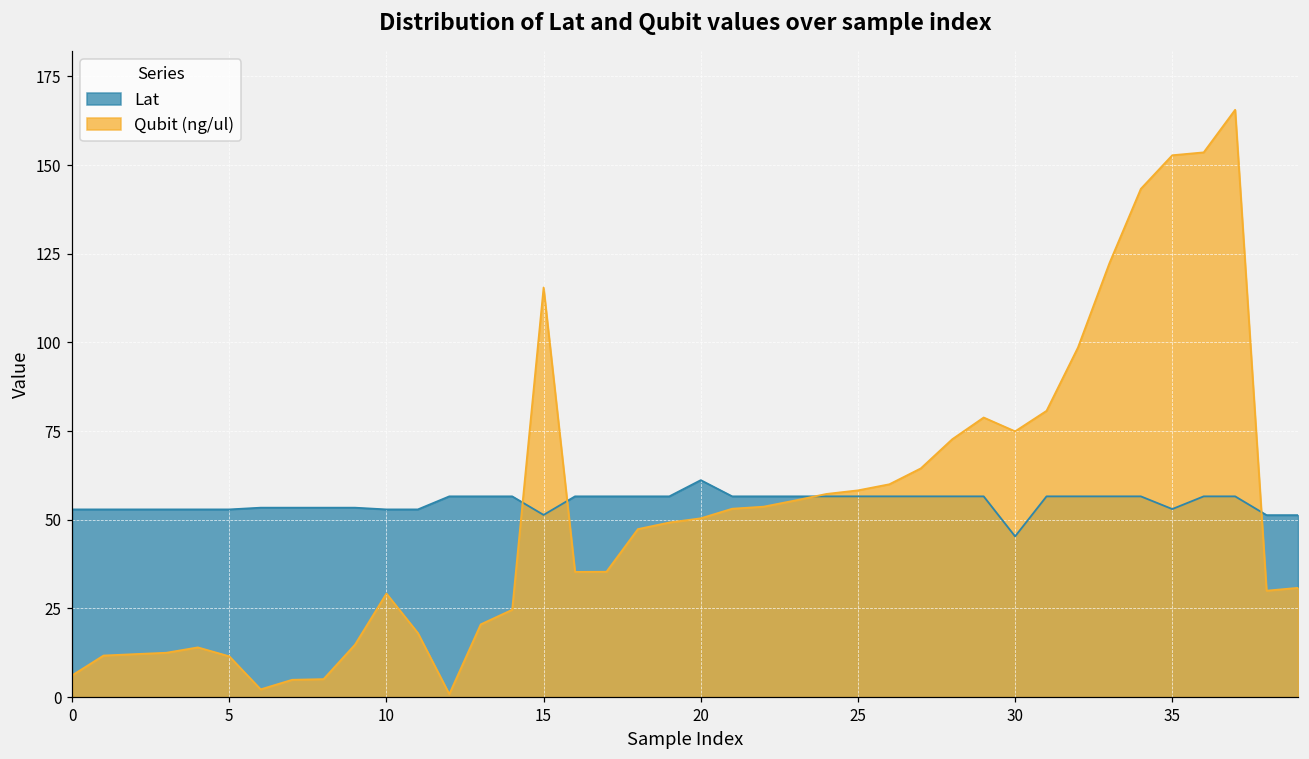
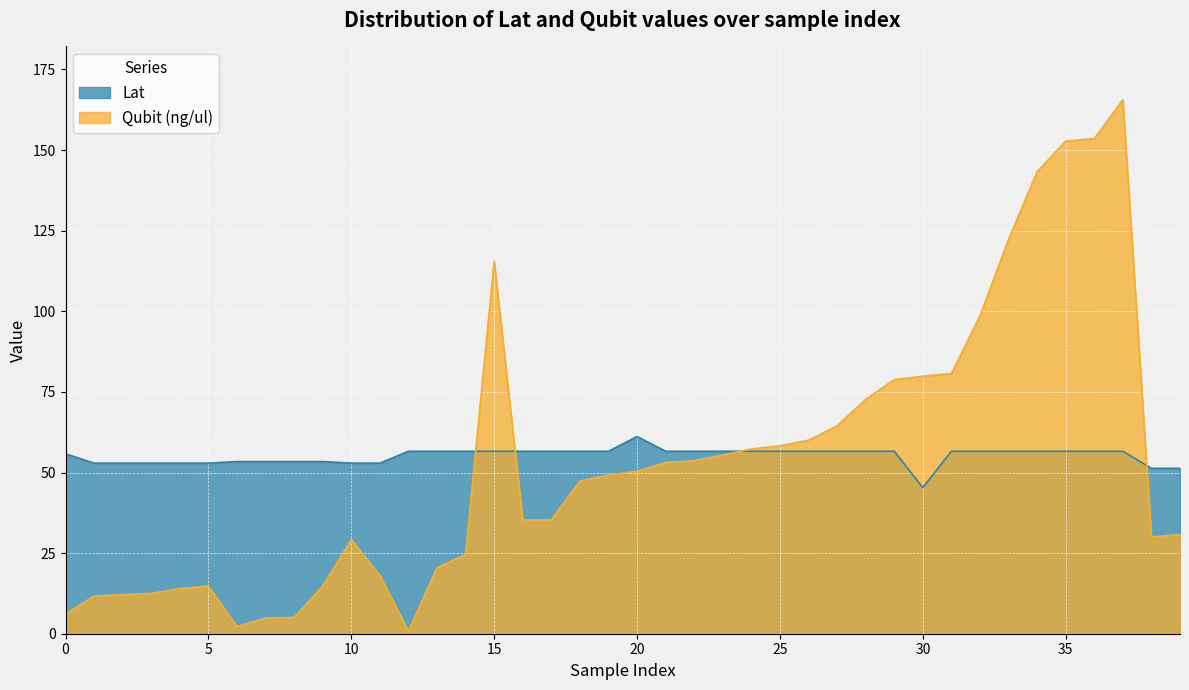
  {
    "Lat": {
-     "0": 53,
+     "0": 56,
      "5": 53,
      "10": 53,
-     "15": 51,
+     "15": 57,
      "20": 61,
      "25": 57,
      "30": 45,
-     "35": 53
+     "35": 57
    },
    "Qubit (ng/ul)": {
      "0": 6,
-     "5": 12,
+     "5": 15,
      "10": 29,
      "15": 115,
      "20": 50,
      "25": 58,
-     "30": 75,
+     "30": 80,
      "35": 153
    }
  }
